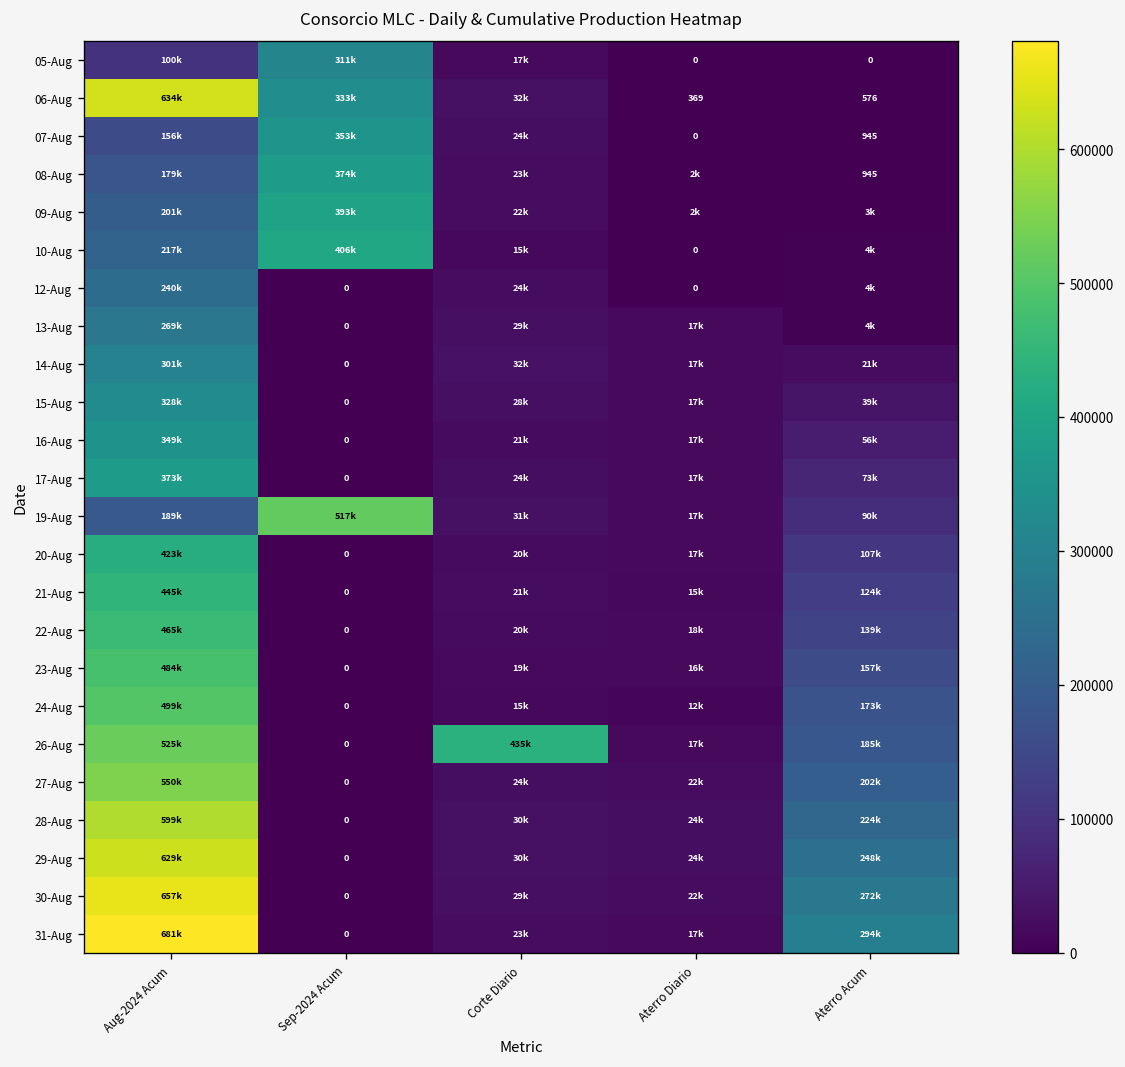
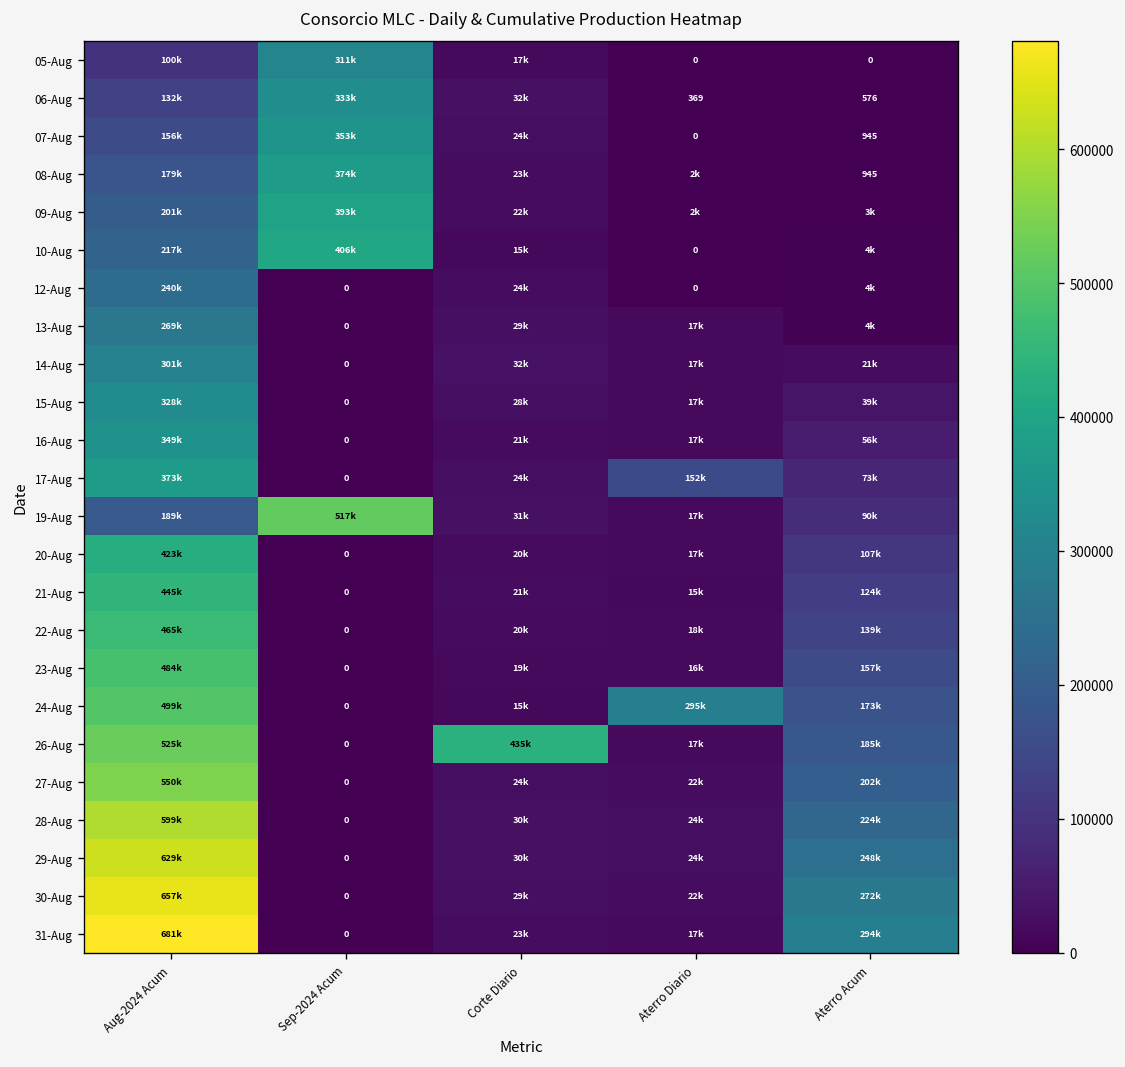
  {
    "05-Aug": {
      "Aug-2024 Acum": "100k",
      "Sep-2024 Acum": "311k",
      "Corte Diario": "17k",
      "Aterro Diario": "0",
      "Aterro Acum": "0"
    },
    "06-Aug": {
-     "Aug-2024 Acum": "634k",
+     "Aug-2024 Acum": "132k",
      "Sep-2024 Acum": "333k",
      "Corte Diario": "32k",
      "Aterro Diario": "369",
      "Aterro Acum": "576"
    },
    "07-Aug": {
      "Aug-2024 Acum": "156k",
      "Sep-2024 Acum": "353k",
      "Corte Diario": "24k",
      "Aterro Diario": "0",
      "Aterro Acum": "945"
    },
    "08-Aug": {
      "Aug-2024 Acum": "179k",
      "Sep-2024 Acum": "374k",
      "Corte Diario": "23k",
      "Aterro Diario": "2k",
      "Aterro Acum": "945"
    },
    "09-Aug": {
      "Aug-2024 Acum": "201k",
      "Sep-2024 Acum": "393k",
      "Corte Diario": "22k",
      "Aterro Diario": "2k",
      "Aterro Acum": "3k"
    },
    "10-Aug": {
      "Aug-2024 Acum": "217k",
      "Sep-2024 Acum": "406k",
      "Corte Diario": "15k",
      "Aterro Diario": "0",
      "Aterro Acum": "4k"
    },
    "12-Aug": {
      "Aug-2024 Acum": "240k",
      "Sep-2024 Acum": "0",
      "Corte Diario": "24k",
      "Aterro Diario": "0",
      "Aterro Acum": "4k"
    },
    "13-Aug": {
      "Aug-2024 Acum": "269k",
      "Sep-2024 Acum": "0",
      "Corte Diario": "29k",
      "Aterro Diario": "17k",
      "Aterro Acum": "4k"
    },
    "14-Aug": {
      "Aug-2024 Acum": "301k",
      "Sep-2024 Acum": "0",
      "Corte Diario": "32k",
      "Aterro Diario": "17k",
      "Aterro Acum": "21k"
    },
    "15-Aug": {
      "Aug-2024 Acum": "328k",
      "Sep-2024 Acum": "0",
      "Corte Diario": "28k",
      "Aterro Diario": "17k",
      "Aterro Acum": "39k"
    },
    "16-Aug": {
      "Aug-2024 Acum": "349k",
      "Sep-2024 Acum": "0",
      "Corte Diario": "21k",
      "Aterro Diario": "17k",
      "Aterro Acum": "56k"
    },
    "17-Aug": {
      "Aug-2024 Acum": "373k",
      "Sep-2024 Acum": "0",
      "Corte Diario": "24k",
-     "Aterro Diario": "17k",
+     "Aterro Diario": "152k",
      "Aterro Acum": "73k"
    },
    "19-Aug": {
      "Aug-2024 Acum": "189k",
      "Sep-2024 Acum": "517k",
      "Corte Diario": "31k",
      "Aterro Diario": "17k",
      "Aterro Acum": "90k"
    },
    "20-Aug": {
      "Aug-2024 Acum": "423k",
      "Sep-2024 Acum": "0",
      "Corte Diario": "20k",
      "Aterro Diario": "17k",
      "Aterro Acum": "107k"
    },
    "21-Aug": {
      "Aug-2024 Acum": "445k",
      "Sep-2024 Acum": "0",
      "Corte Diario": "21k",
      "Aterro Diario": "15k",
      "Aterro Acum": "124k"
    },
    "22-Aug": {
      "Aug-2024 Acum": "465k",
      "Sep-2024 Acum": "0",
      "Corte Diario": "20k",
      "Aterro Diario": "18k",
      "Aterro Acum": "139k"
    },
    "23-Aug": {
      "Aug-2024 Acum": "484k",
      "Sep-2024 Acum": "0",
      "Corte Diario": "19k",
      "Aterro Diario": "16k",
      "Aterro Acum": "157k"
    },
    "24-Aug": {
      "Aug-2024 Acum": "499k",
      "Sep-2024 Acum": "0",
      "Corte Diario": "15k",
-     "Aterro Diario": "12k",
+     "Aterro Diario": "295k",
      "Aterro Acum": "173k"
    },
    "26-Aug": {
      "Aug-2024 Acum": "525k",
      "Sep-2024 Acum": "0",
      "Corte Diario": "435k",
      "Aterro Diario": "17k",
      "Aterro Acum": "185k"
    },
    "27-Aug": {
      "Aug-2024 Acum": "550k",
      "Sep-2024 Acum": "0",
      "Corte Diario": "24k",
      "Aterro Diario": "22k",
      "Aterro Acum": "202k"
    },
    "28-Aug": {
      "Aug-2024 Acum": "599k",
      "Sep-2024 Acum": "0",
      "Corte Diario": "30k",
      "Aterro Diario": "24k",
      "Aterro Acum": "224k"
    },
    "29-Aug": {
      "Aug-2024 Acum": "629k",
      "Sep-2024 Acum": "0",
      "Corte Diario": "30k",
      "Aterro Diario": "24k",
      "Aterro Acum": "248k"
    },
    "30-Aug": {
      "Aug-2024 Acum": "657k",
      "Sep-2024 Acum": "0",
      "Corte Diario": "29k",
      "Aterro Diario": "22k",
      "Aterro Acum": "272k"
    },
    "31-Aug": {
      "Aug-2024 Acum": "681k",
      "Sep-2024 Acum": "0",
      "Corte Diario": "23k",
      "Aterro Diario": "17k",
      "Aterro Acum": "294k"
    }
  }
